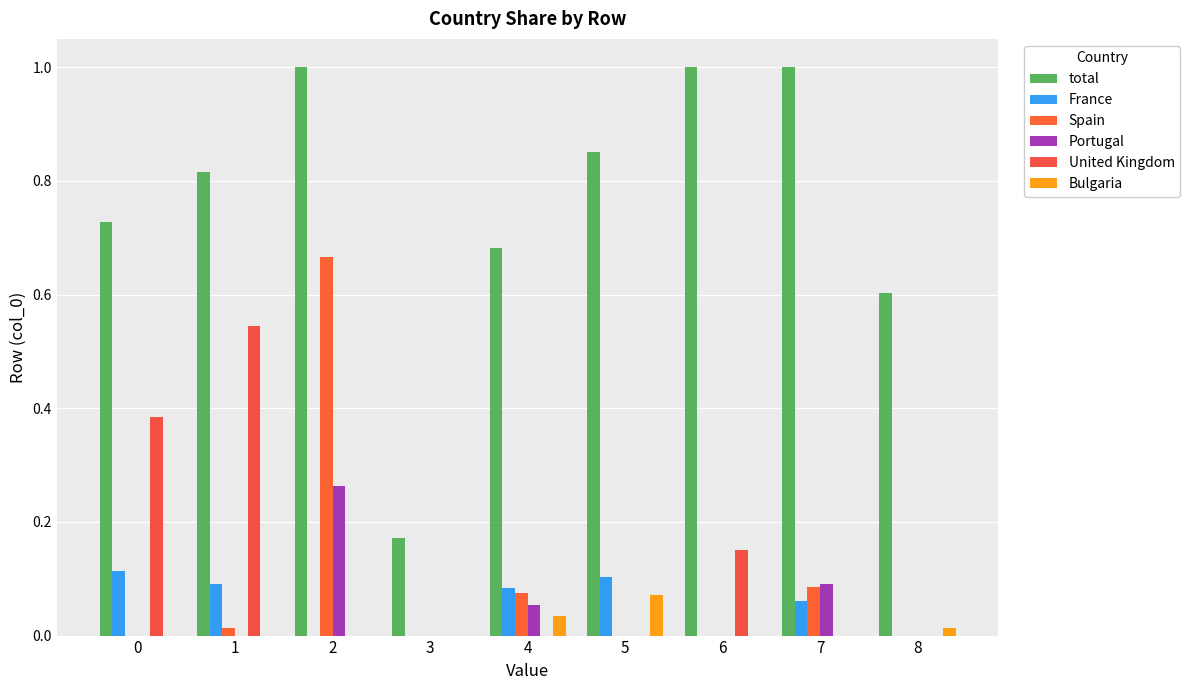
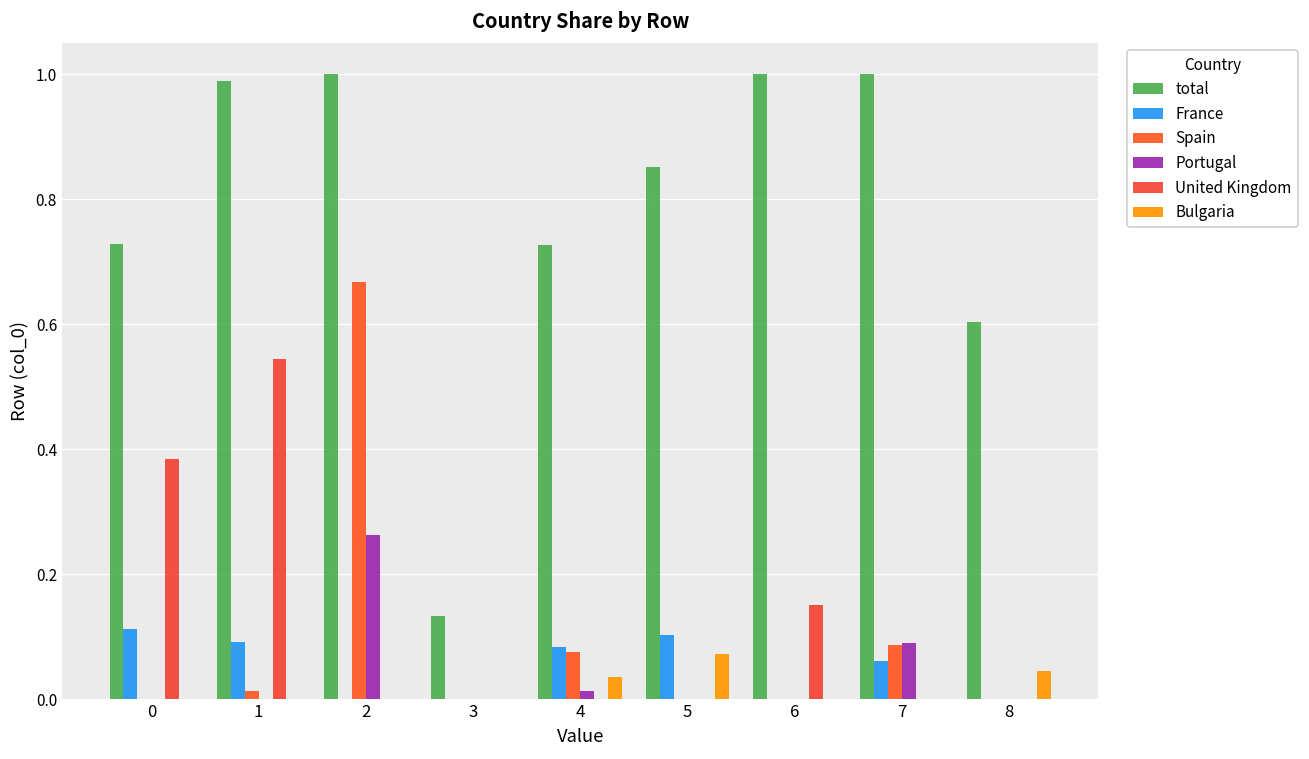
  {
    "total": {
      "0": 0.73,
-     "1": 0.82,
+     "1": 0.99,
      "2": 1.00,
-     "3": 0.17,
-     "4": 0.68,
+     "3": 0.13,
+     "4": 0.73,
      "5": 0.85,
      "6": 1.00,
      "7": 1.00,
      "8": 0.60
    },
    "France": {
      "0": 0.11,
      "1": 0.09,
      "2": 0.00,
      "3": 0.00,
      "4": 0.08,
      "5": 0.10,
      "6": 0.00,
      "7": 0.06,
      "8": 0.00
    },
    "Portugal": {
      "0": 0.00,
      "1": 0.00,
      "2": 0.26,
      "3": 0.00,
-     "4": 0.05,
+     "4": 0.01,
      "5": 0.00,
      "6": 0.00,
      "7": 0.09,
      "8": 0.00
    },
    "Bulgaria": {
      "0": 0.00,
      "1": 0.00,
      "2": 0.00,
      "3": 0.00,
      "4": 0.03,
      "5": 0.07,
      "6": 0.00,
      "7": 0.00,
-     "8": 0.01
+     "8": 0.05
    }
  }
